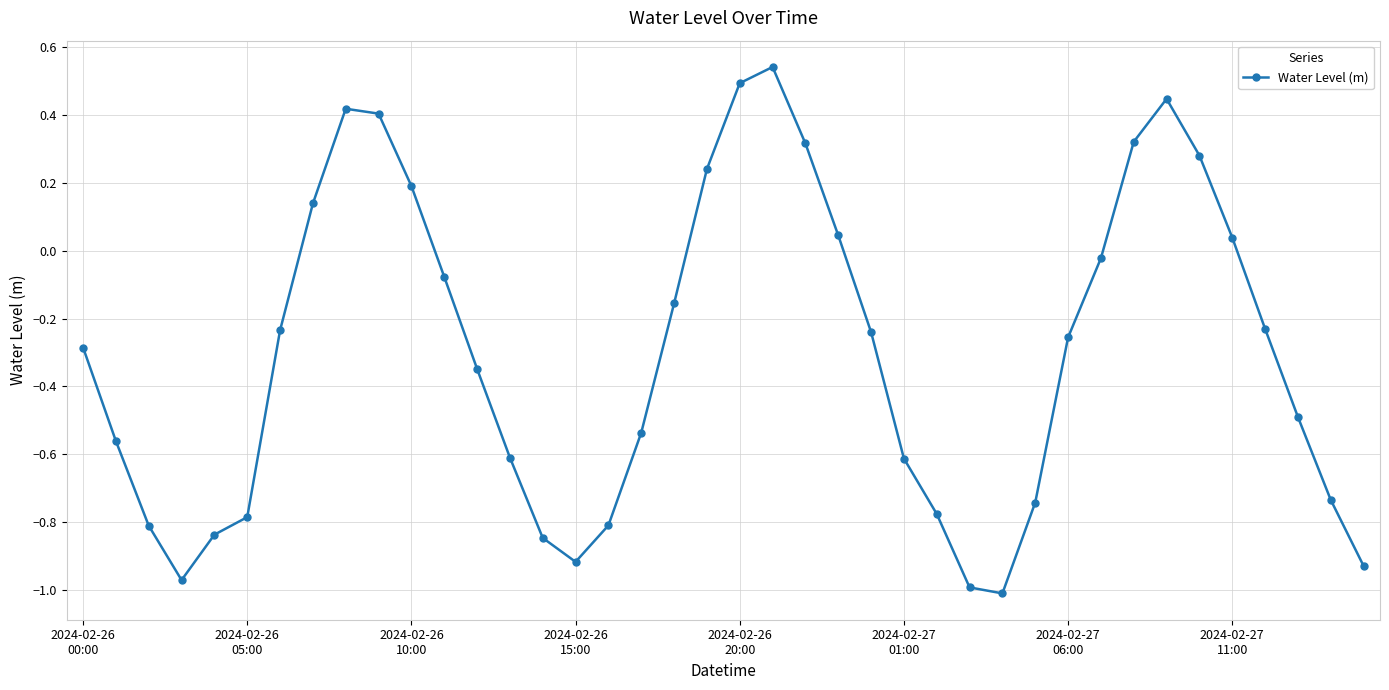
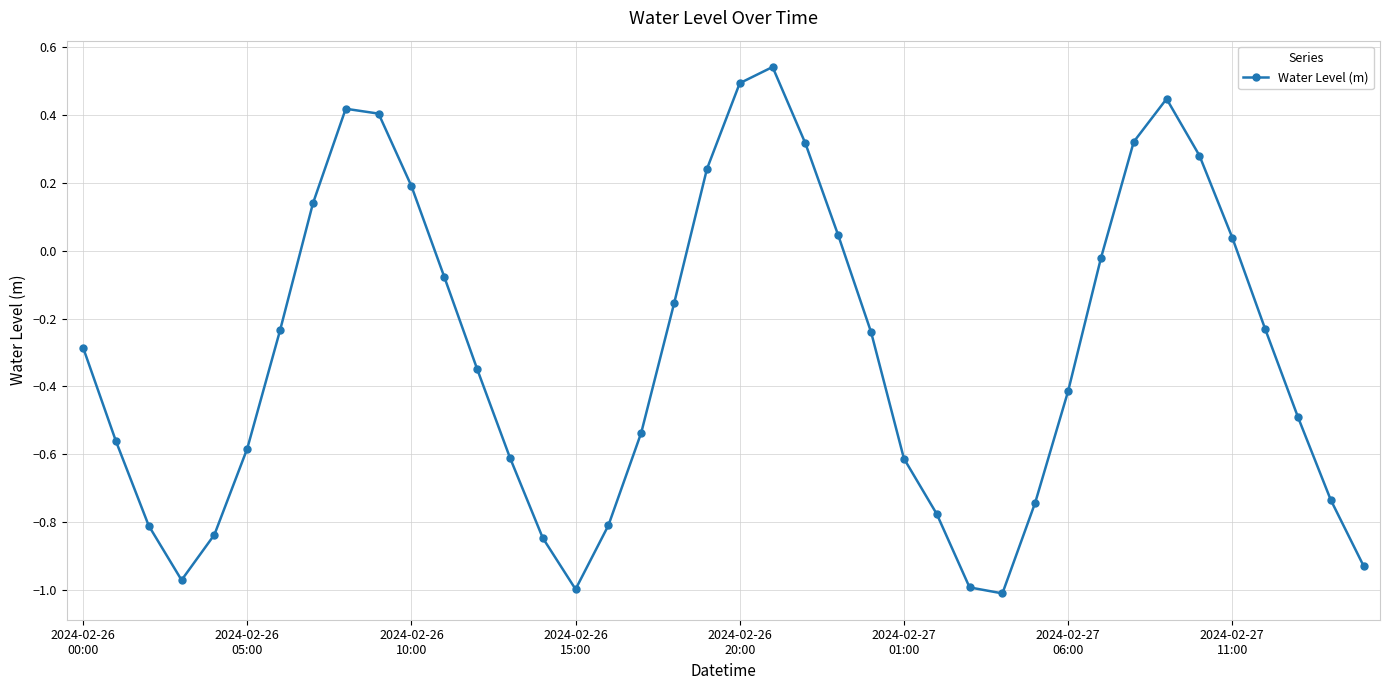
  {
    "2024-02-26 00:00": -0.29,
-   "2024-02-26 05:00": -0.79,
+   "2024-02-26 05:00": -0.58,
    "2024-02-26 10:00": 0.19,
-   "2024-02-26 15:00": -0.92,
+   "2024-02-26 15:00": -1.00,
    "2024-02-26 20:00": 0.49,
    "2024-02-27 01:00": -0.61,
-   "2024-02-27 06:00": -0.26,
+   "2024-02-27 06:00": -0.41,
    "2024-02-27 11:00": 0.04
  }
